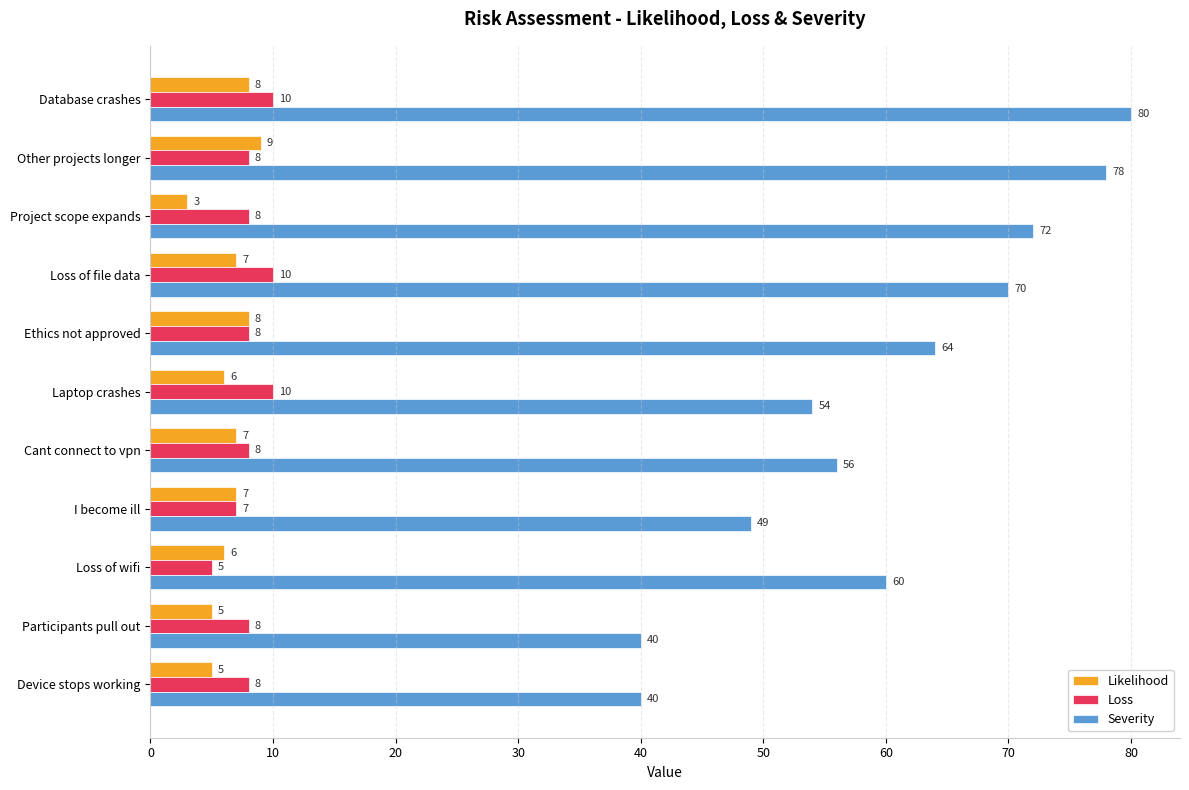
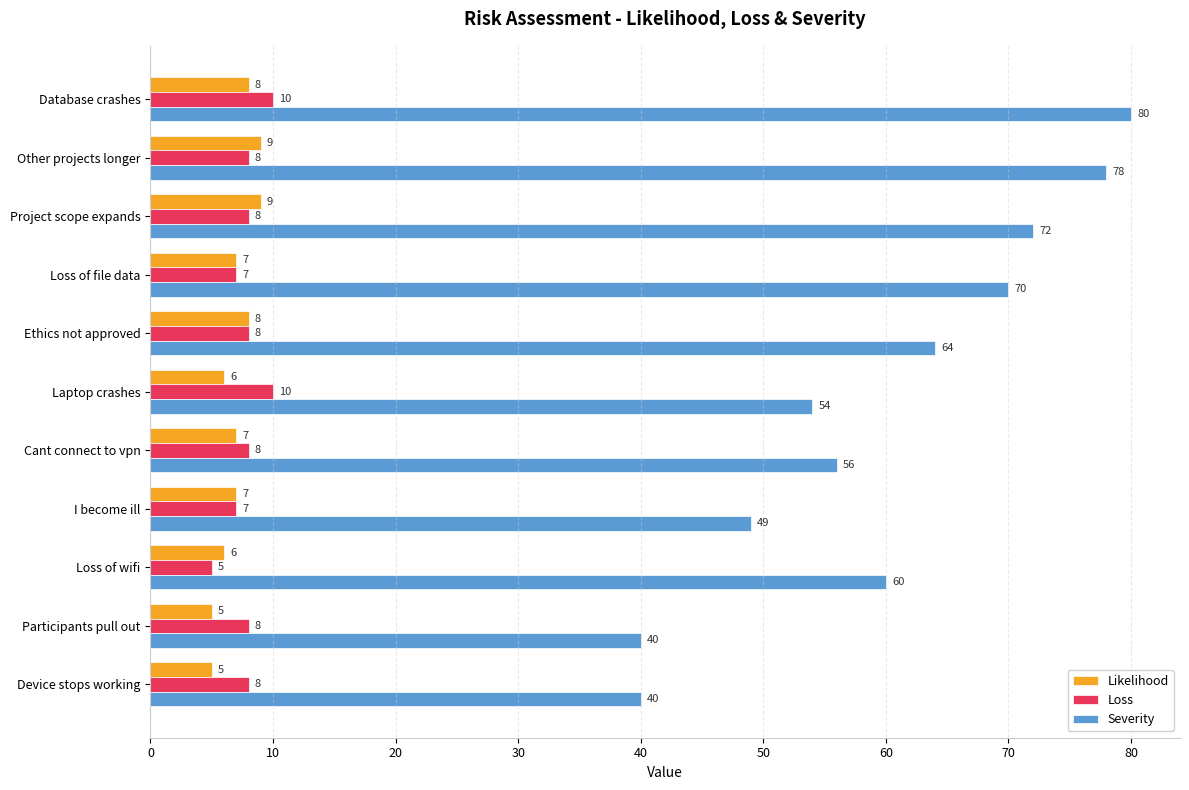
  {
    "Likelihood": {
      "Database crashes": 8,
      "Other projects longer": 9,
-     "Project scope expands": 3,
+     "Project scope expands": 9,
      "Loss of file data": 7,
      "Ethics not approved": 8,
      "Laptop crashes": 6,
      "Cant connect to vpn": 7,
      "I become ill": 7,
      "Loss of wifi": 6,
      "Participants pull out": 5,
      "Device stops working": 5
    },
    "Loss": {
      "Database crashes": 10,
      "Other projects longer": 8,
      "Project scope expands": 8,
-     "Loss of file data": 10,
+     "Loss of file data": 7,
      "Ethics not approved": 8,
      "Laptop crashes": 10,
      "Cant connect to vpn": 8,
      "I become ill": 7,
      "Loss of wifi": 5,
      "Participants pull out": 8,
      "Device stops working": 8
    },
    "Severity": {
      "Database crashes": 80,
      "Other projects longer": 78,
      "Project scope expands": 72,
      "Loss of file data": 70,
      "Ethics not approved": 64,
      "Laptop crashes": 54,
      "Cant connect to vpn": 56,
      "I become ill": 49,
      "Loss of wifi": 60,
      "Participants pull out": 40,
      "Device stops working": 40
    }
  }
